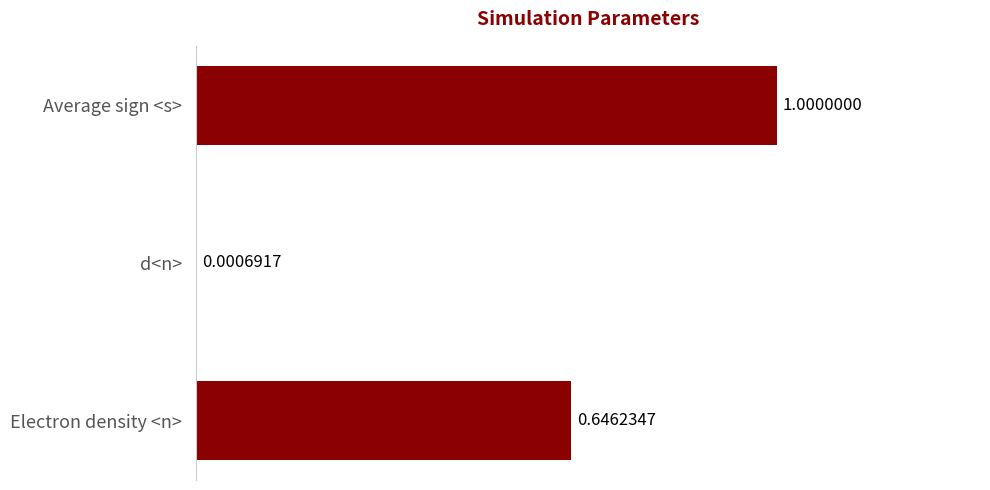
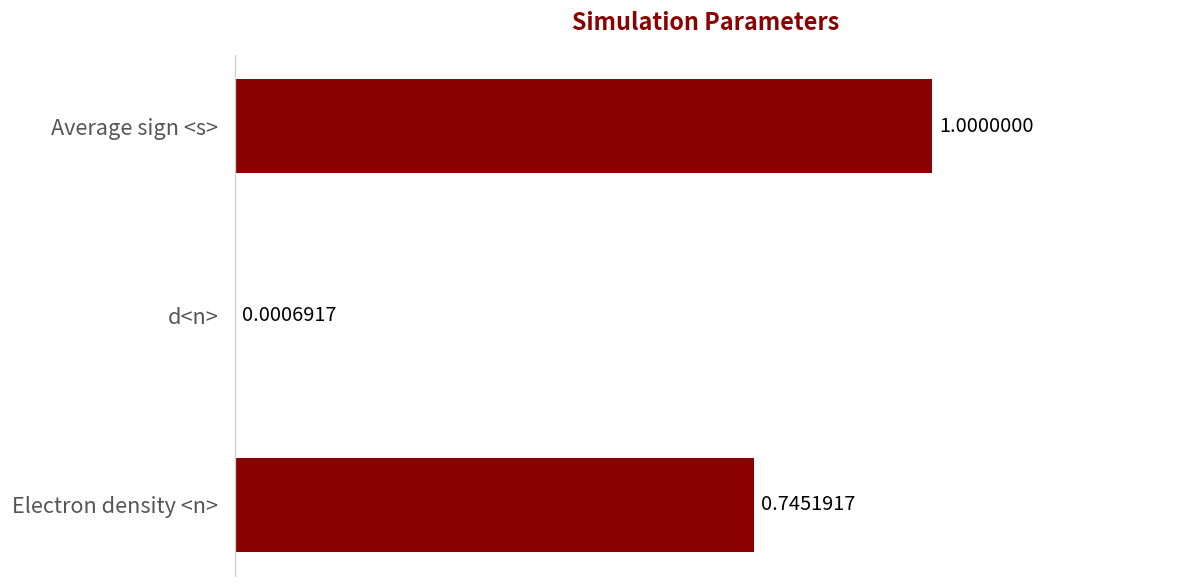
  {
    "Average sign <s>": 1.0000000,
    "d<n>": 0.0006917,
-   "Electron density <n>": 0.6462347
+   "Electron density <n>": 0.7451917
  }
